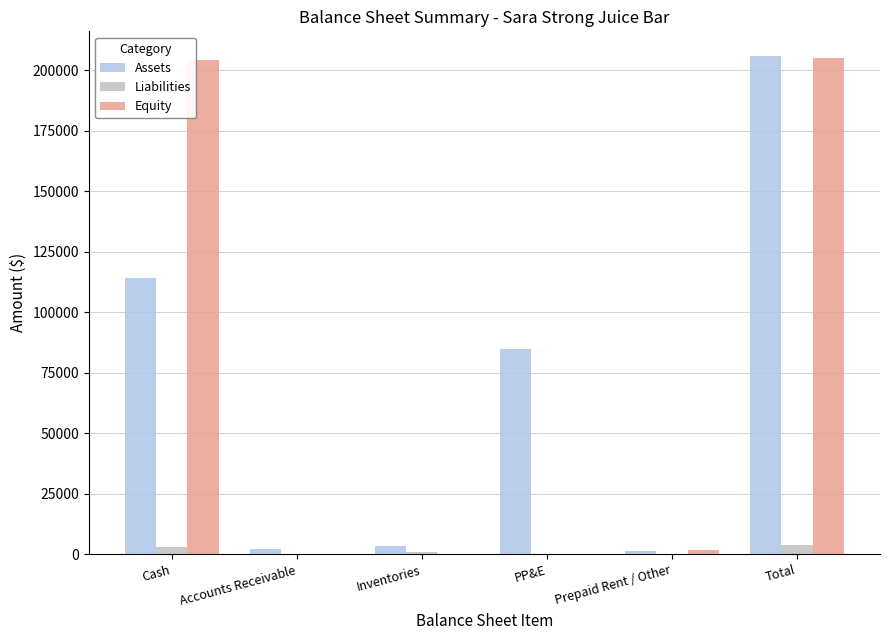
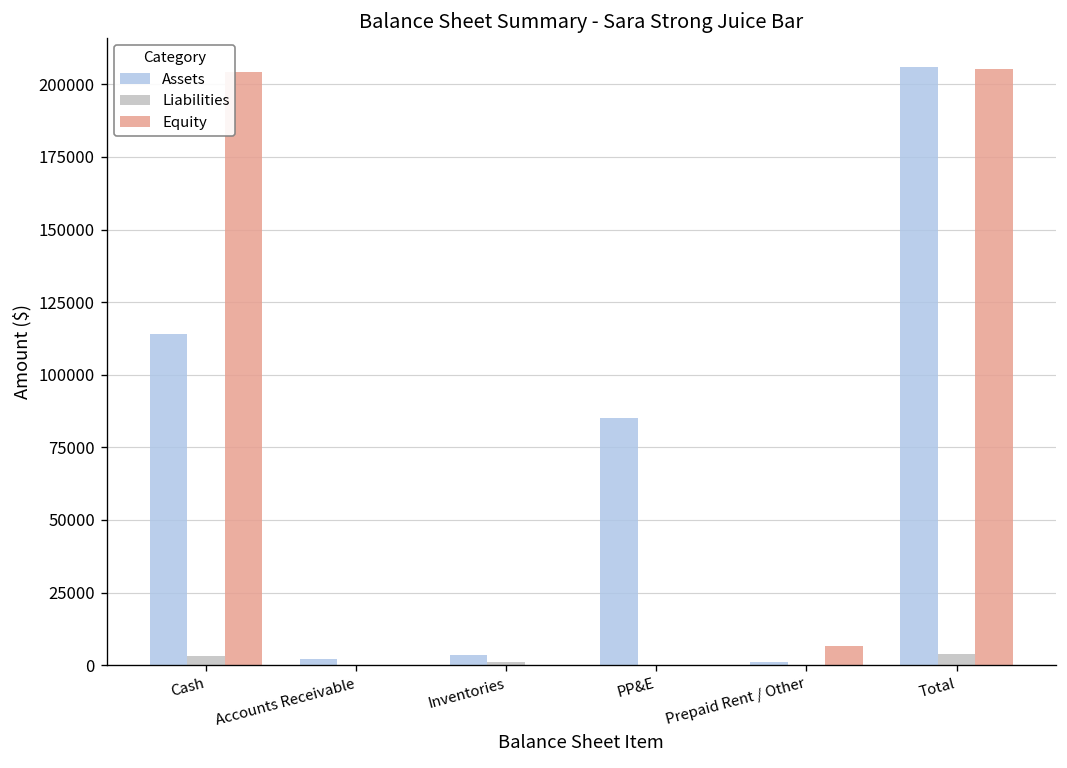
  {
    "Equity": {
      "Cash": 204000,
      "Accounts Receivable": 0,
      "Inventories": 0,
      "PP&E": 0,
-     "Prepaid Rent / Other": 2000,
+     "Prepaid Rent / Other": 6000,
      "Total": 205000
    }
  }
